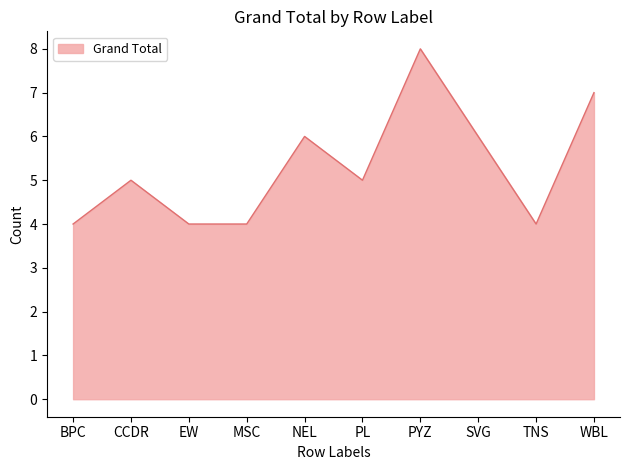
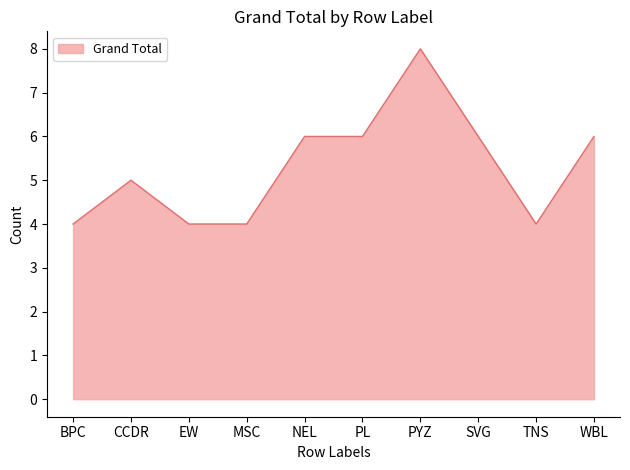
  {
    "BPC": 4,
    "CCDR": 5,
    "EW": 4,
    "MSC": 4,
    "NEL": 6,
-   "PL": 5,
+   "PL": 6,
    "PYZ": 8,
    "SVG": 6,
    "TNS": 4,
-   "WBL": 7
+   "WBL": 6
  }
